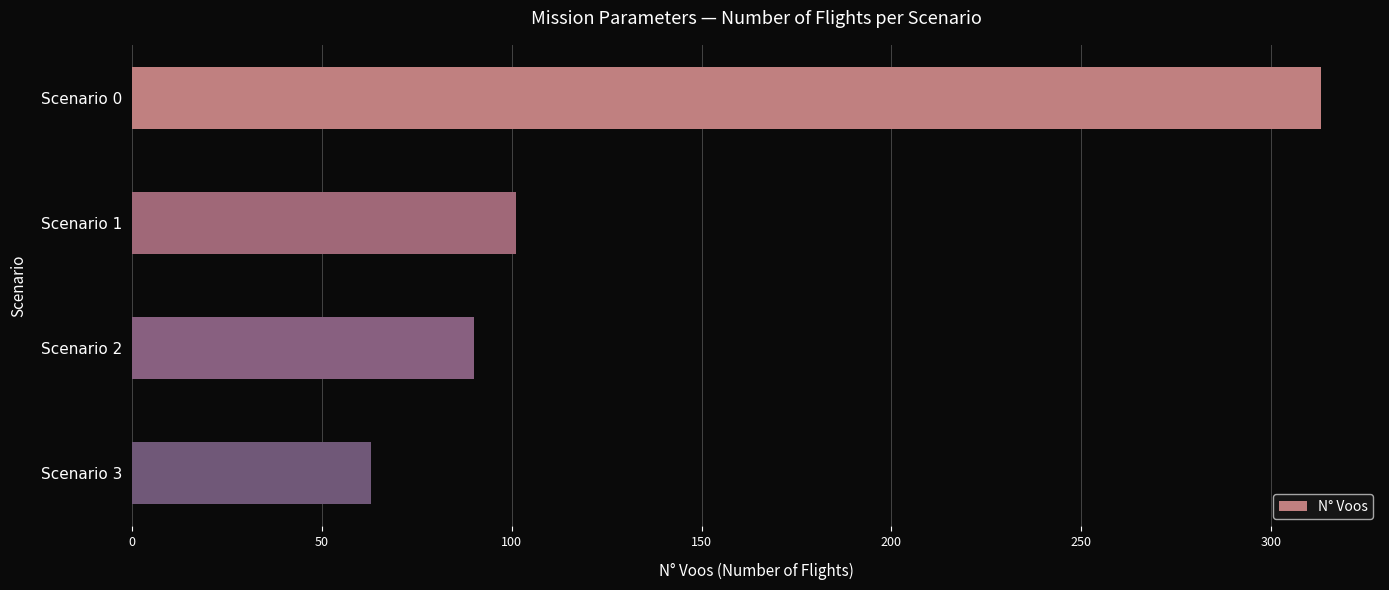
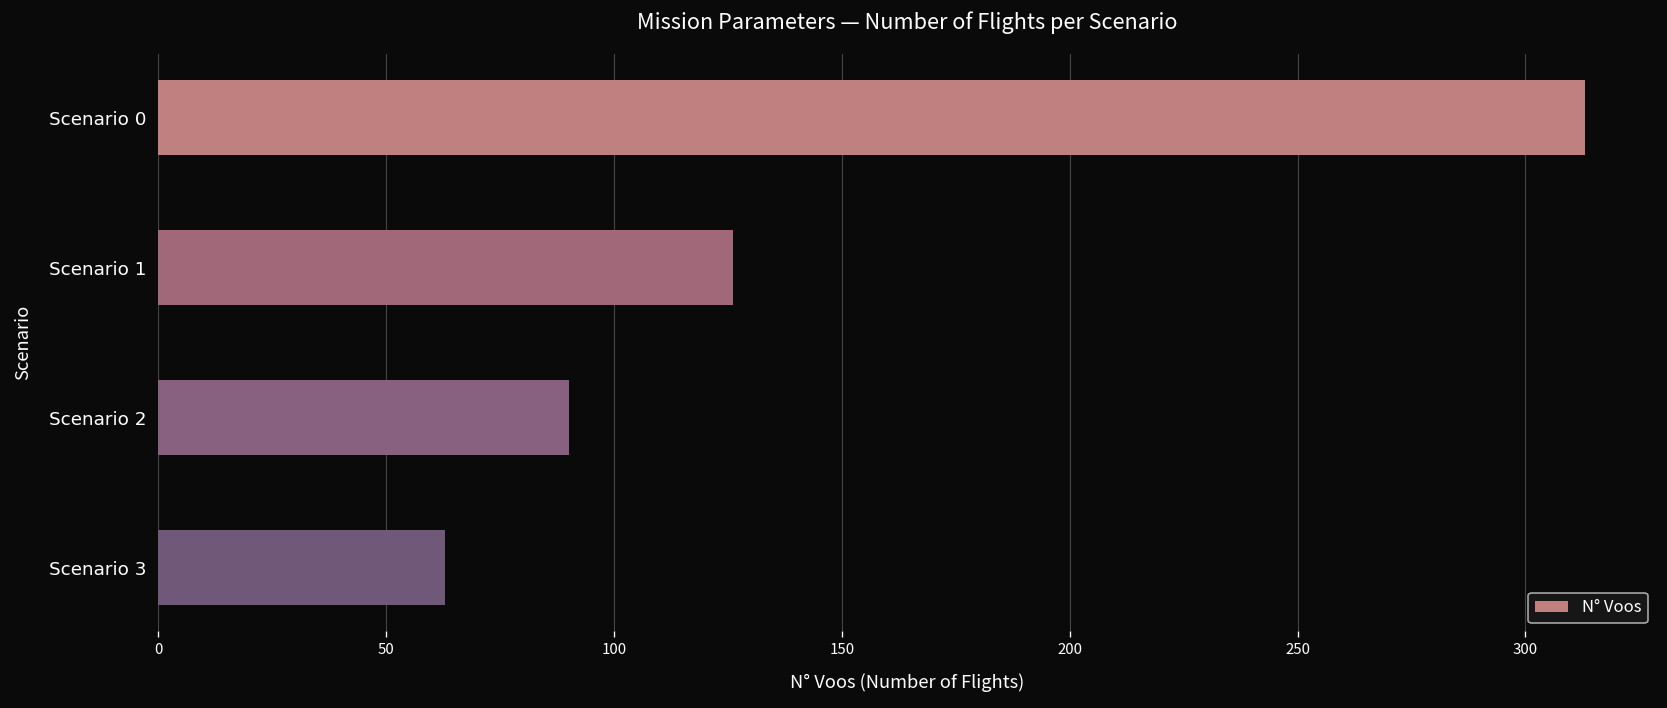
  {
    "Scenario 0": 313,
-   "Scenario 1": 101,
+   "Scenario 1": 126,
    "Scenario 2": 90,
    "Scenario 3": 63
  }
